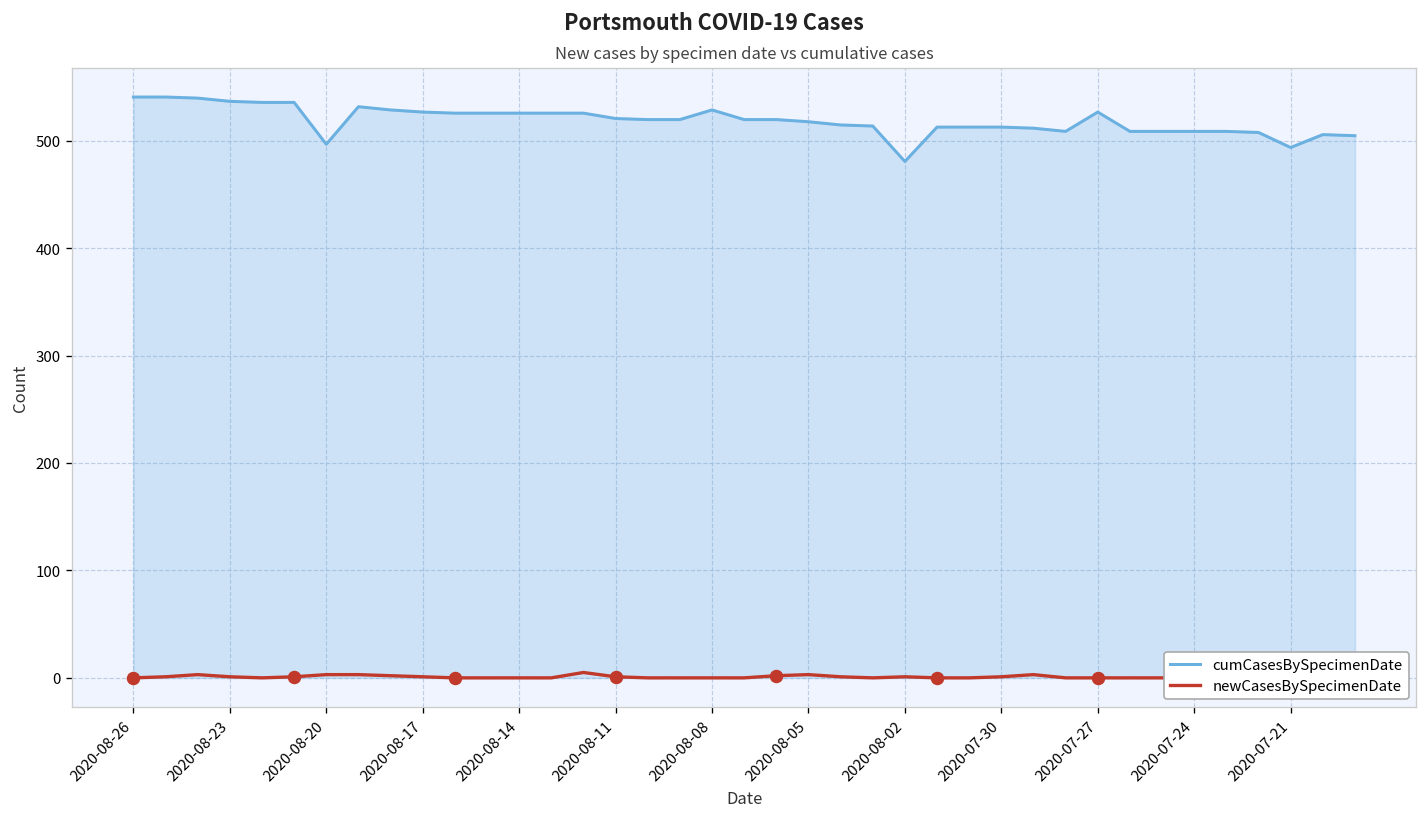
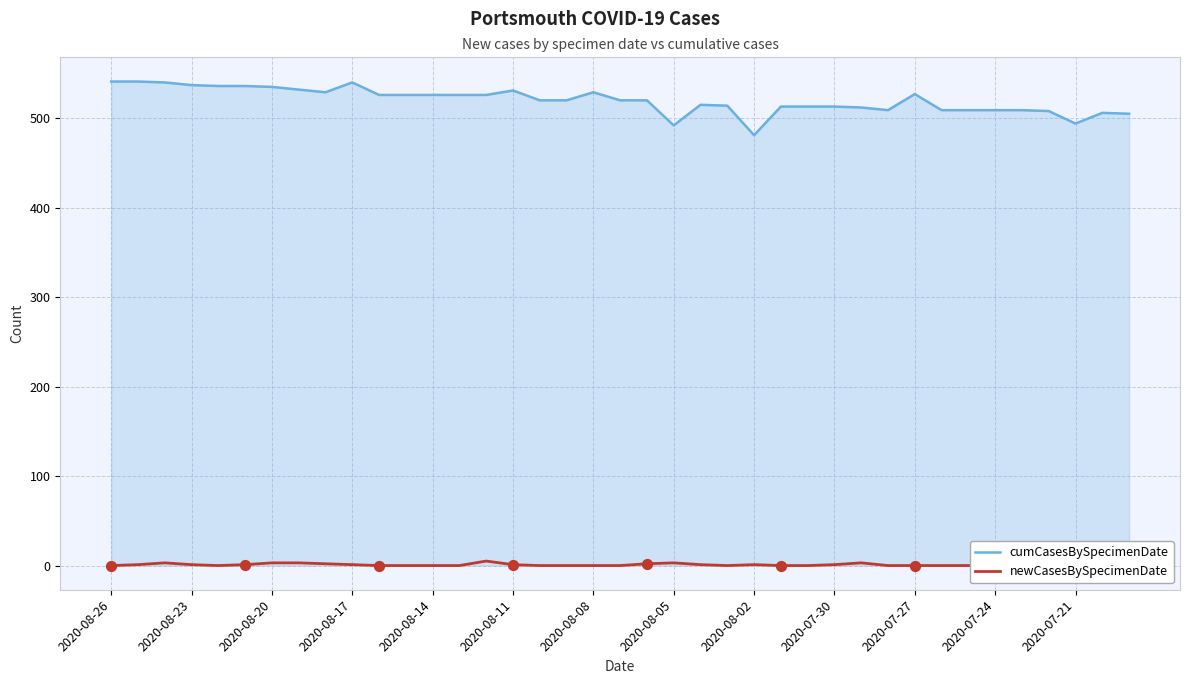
  {
    "cumCasesBySpecimenDate": {
      "2020-08-26": 540,
      "2020-08-23": 540,
-     "2020-08-20": 500,
-     "2020-08-17": 530,
+     "2020-08-20": 540,
+     "2020-08-17": 540,
      "2020-08-14": 530,
-     "2020-08-11": 520,
+     "2020-08-11": 530,
      "2020-08-08": 530,
-     "2020-08-05": 520,
+     "2020-08-05": 490,
      "2020-08-02": 480,
      "2020-07-30": 510,
      "2020-07-27": 530,
      "2020-07-24": 510,
      "2020-07-21": 490
    }
  }
